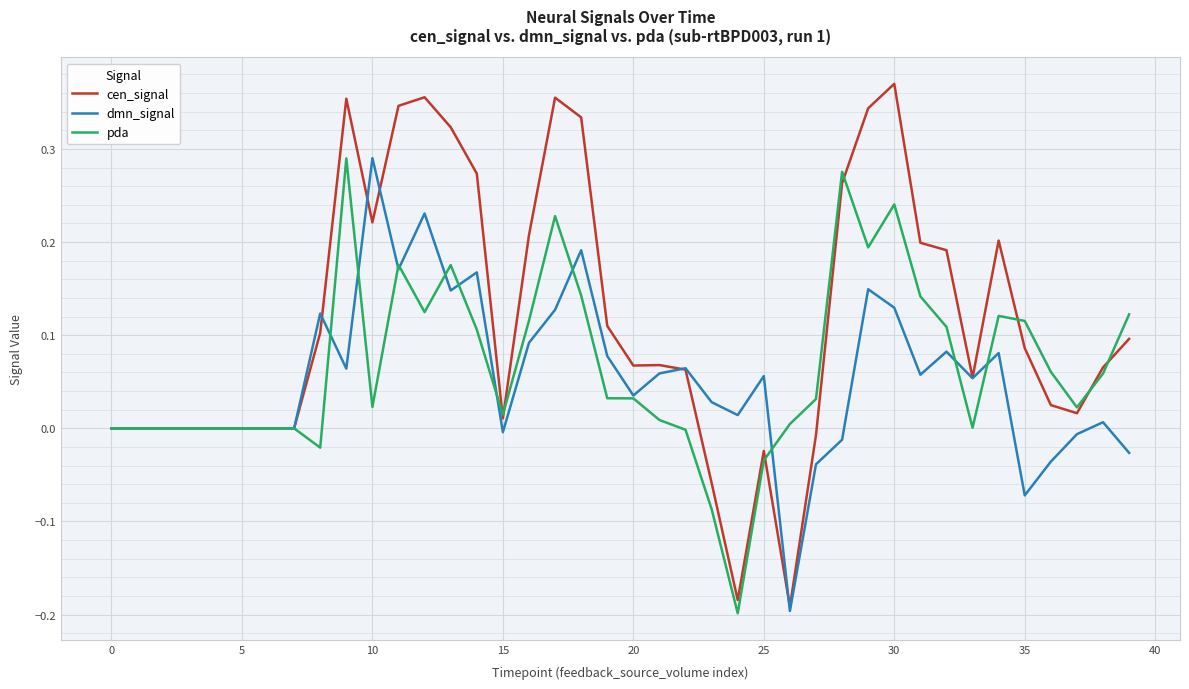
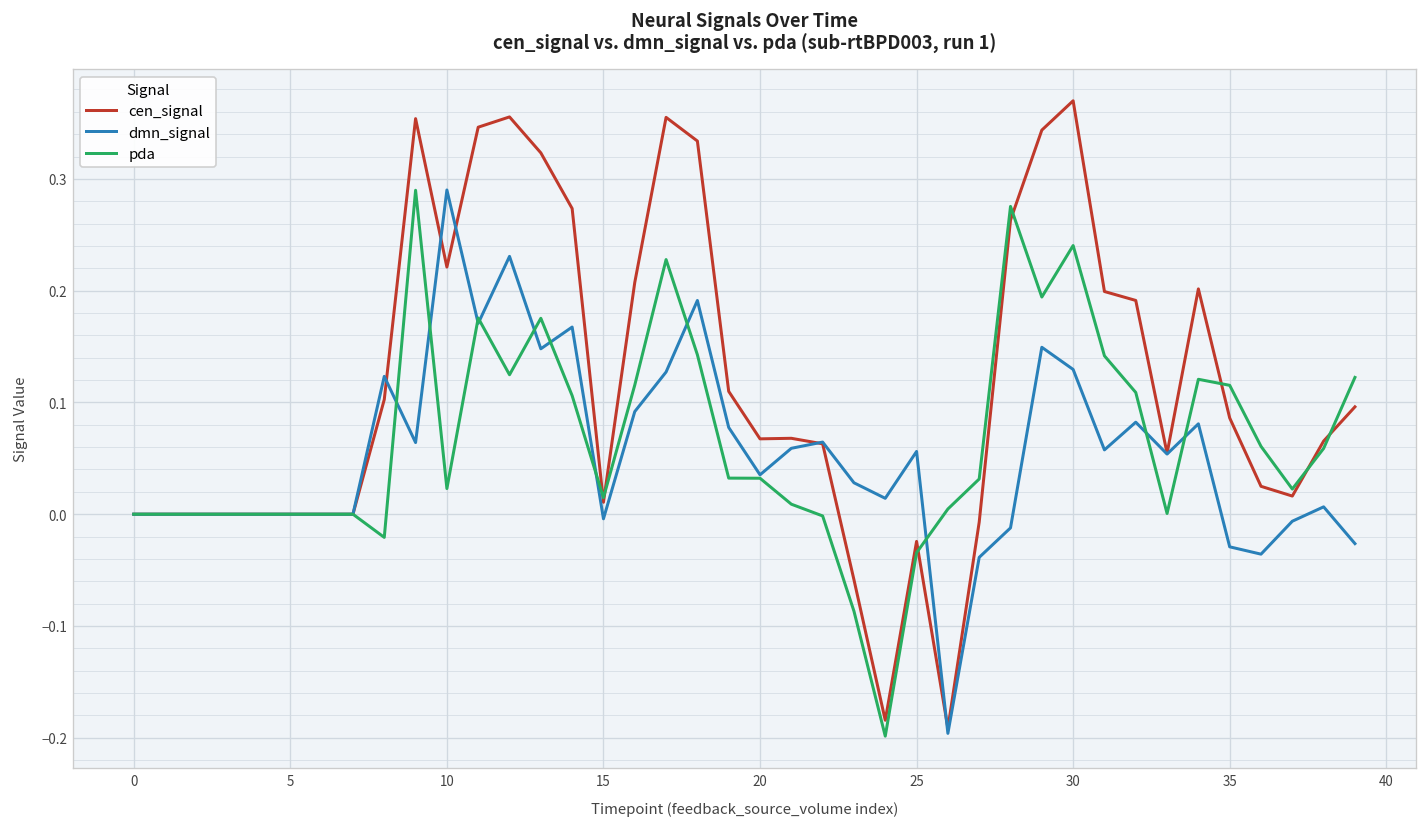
  {
    "cen_signal": {
      "10": 0.22,
      "15": 0.01,
      "20": 0.07,
      "25": -0.02,
      "30": 0.37,
      "35": 0.09
    },
    "dmn_signal": {
      "10": 0.29,
      "15": 0.00,
      "20": 0.04,
      "25": 0.06,
      "30": 0.13,
-     "35": -0.07
+     "35": -0.03
    },
    "pda": {
      "10": 0.02,
      "15": 0.01,
      "20": 0.03,
      "25": -0.03,
      "30": 0.24,
      "35": 0.12
    }
  }
